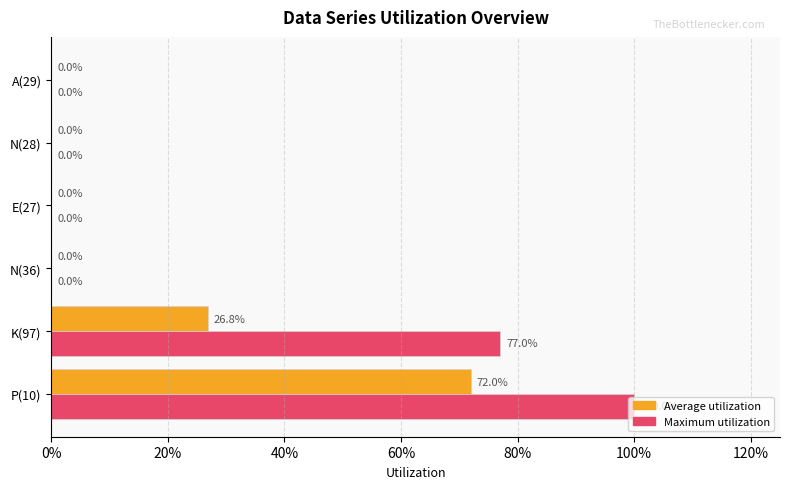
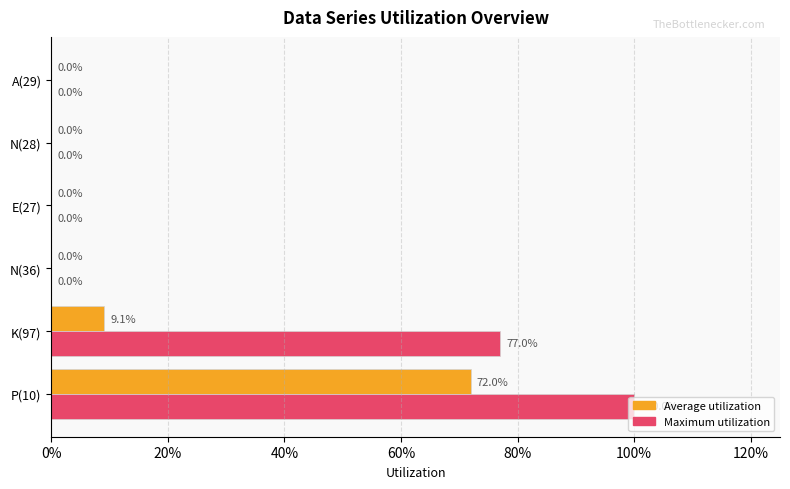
  {
    "Average utilization": {
      "A(29)": "0.0%",
      "N(28)": "0.0%",
      "E(27)": "0.0%",
      "N(36)": "0.0%",
-     "K(97)": "26.8%",
+     "K(97)": "9.1%",
      "P(10)": "72.0%"
    },
    "Maximum utilization": {
      "A(29)": "0.0%",
      "N(28)": "0.0%",
      "E(27)": "0.0%",
      "N(36)": "0.0%",
      "K(97)": "77.0%"
    }
  }
